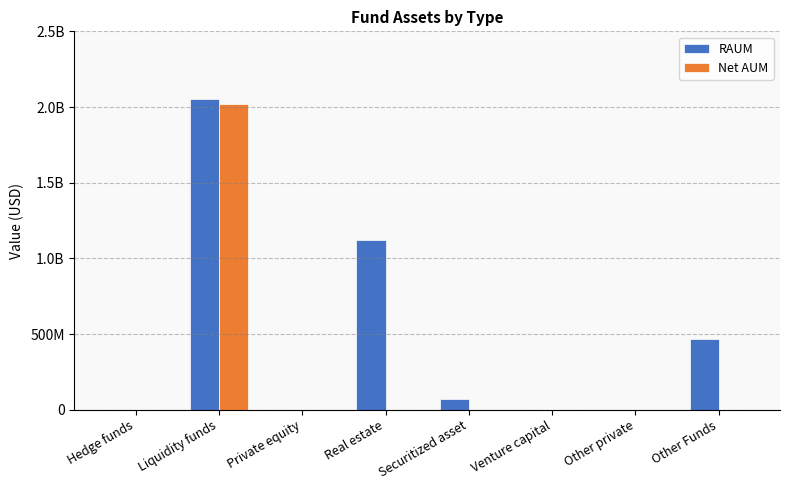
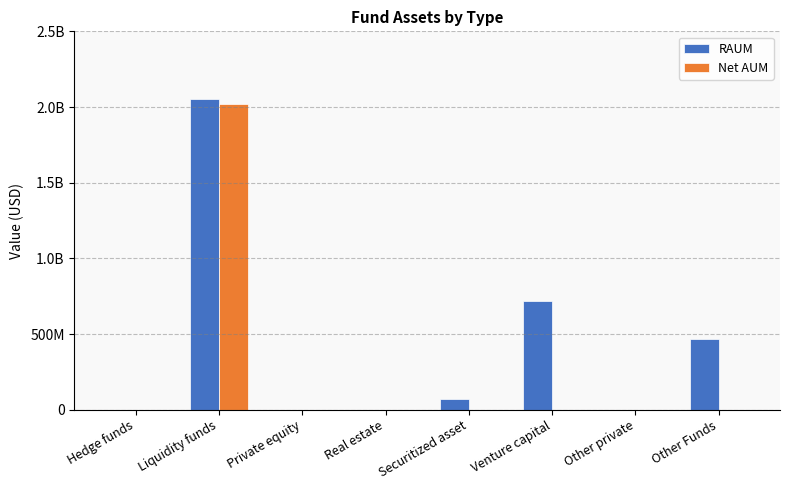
  {
    "RAUM": {
      "Hedge funds": 0,
      "Liquidity funds": 2050000000,
      "Private equity": 0,
-     "Real estate": 1120000000,
+     "Real estate": 0,
      "Securitized asset": 70000000,
-     "Venture capital": 0,
+     "Venture capital": 720000000,
      "Other private": 0,
      "Other Funds": 460000000
    },
    "Net AUM": {
      "Hedge funds": 0,
      "Liquidity funds": 2020000000,
      "Private equity": 0,
      "Real estate": 0,
      "Securitized asset": 0,
      "Venture capital": 0,
      "Other private": 0,
      "Other Funds": 0
    }
  }
